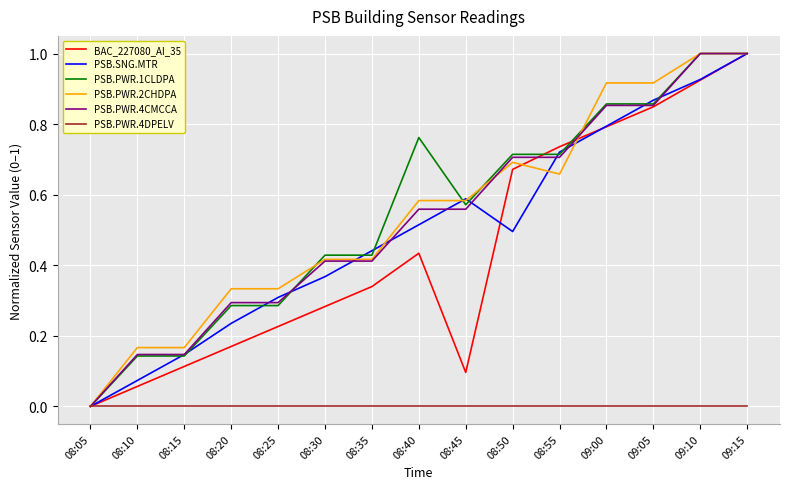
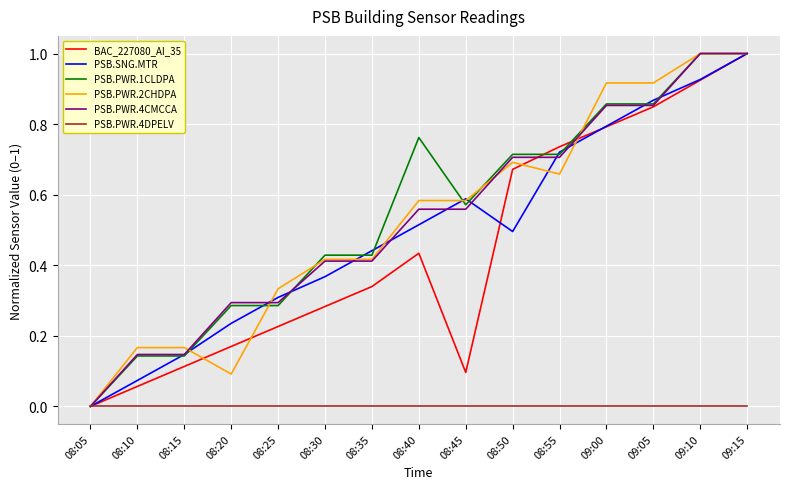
  {
    "BAC_227080_AI_35": {
      "08:10": 0.06,
      "08:15": 0.11,
      "08:20": 0.17,
      "08:25": 0.23,
      "08:30": 0.28,
      "08:35": 0.34,
      "08:40": 0.43,
      "08:45": 0.10,
      "08:50": 0.67,
      "08:55": 0.74
    },
    "PSB.SNG.MTR": {
      "08:10": 0.07,
      "08:20": 0.24,
      "08:25": 0.31,
      "08:30": 0.37,
      "08:35": 0.44,
      "08:40": 0.51,
      "08:50": 0.50,
      "09:05": 0.87
    },
    "PSB.PWR.1CLDPA": {
      "08:20": 0.29,
      "08:25": 0.29,
      "08:30": 0.43,
      "08:35": 0.43,
      "08:40": 0.76,
      "08:45": 0.57,
      "08:50": 0.71
    },
    "PSB.PWR.2CHDPA": {
      "08:10": 0.17,
      "08:15": 0.17,
-     "08:20": 0.33,
+     "08:20": 0.09,
      "08:25": 0.33,
      "08:40": 0.58,
      "08:50": 0.69,
      "08:55": 0.66,
      "09:00": 0.92,
      "09:05": 0.92
    },
    "PSB.PWR.4CMCCA": {
      "08:20": 0.29,
      "08:25": 0.29,
      "08:40": 0.56,
      "08:45": 0.56,
      "08:50": 0.71,
      "08:55": 0.71
    },
    "PSB.PWR.4DPELV": {
      "08:10": 0.00,
      "08:15": 0.00,
      "08:20": 0.00,
      "08:25": 0.00,
      "08:30": 0.00,
      "08:35": 0.00,
      "08:40": 0.00,
      "08:45": 0.00,
      "08:50": 0.00,
      "08:55": 0.00,
      "09:00": 0.00,
      "09:05": 0.00,
      "09:10": 0.00,
      "09:15": 0.00
    }
  }
